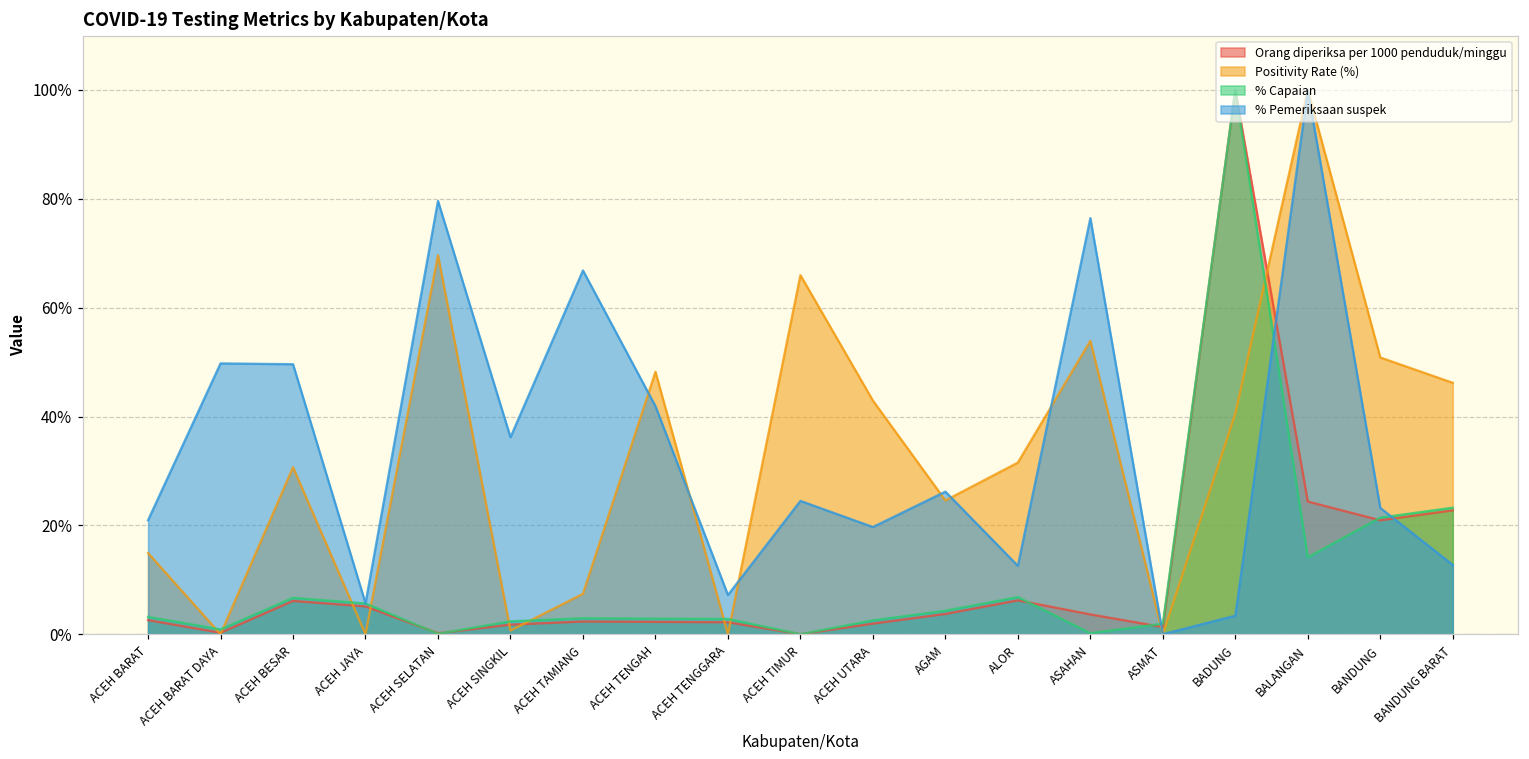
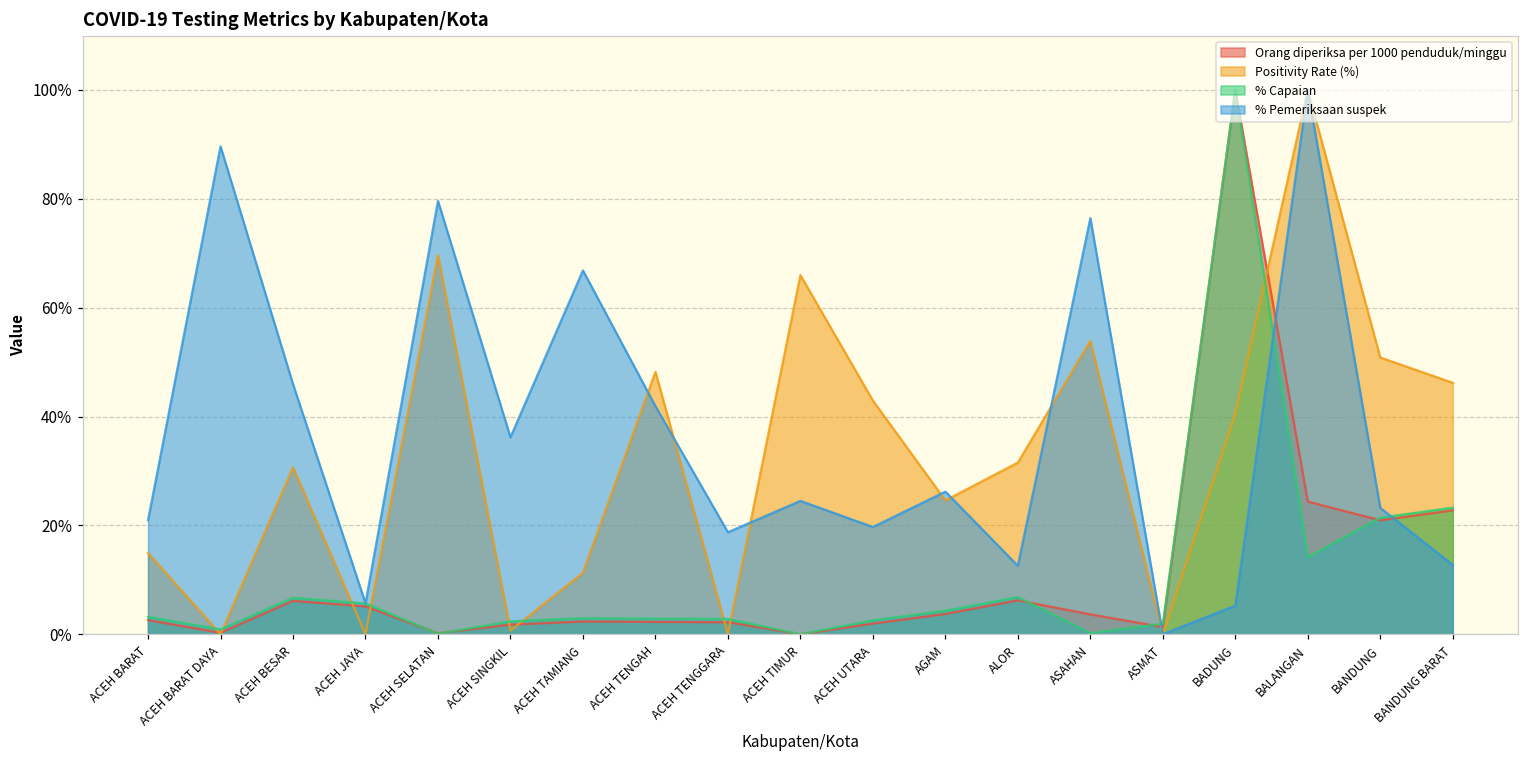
  {
    "Orang diperiksa per 1000 penduduk/minggu": {
      "ACEH BARAT": "3%",
      "ACEH BESAR": "6%",
      "ACEH JAYA": "5%",
      "ACEH SINGKIL": "2%",
      "ACEH TAMIANG": "2%",
      "ACEH TENGAH": "2%",
      "ACEH TENGGARA": "2%",
      "ACEH UTARA": "2%",
      "AGAM": "4%",
      "ALOR": "6%",
      "ASAHAN": "4%",
      "ASMAT": "1%",
      "BALANGAN": "24%"
    },
    "Positivity Rate (%)": {
      "ACEH BARAT": "15%",
      "ACEH BESAR": "31%",
      "ACEH JAYA": "0%",
      "ACEH SELATAN": "70%",
      "ACEH SINGKIL": "1%",
-     "ACEH TAMIANG": "7%",
+     "ACEH TAMIANG": "11%",
      "ACEH TENGAH": "48%",
      "ACEH TENGGARA": "0%",
      "ACEH TIMUR": "66%",
      "ACEH UTARA": "43%",
      "AGAM": "25%",
      "ALOR": "32%",
      "ASAHAN": "54%",
      "BADUNG": "41%",
      "BANDUNG": "51%",
      "BANDUNG BARAT": "46%"
    },
    "% Capaian": {
      "ACEH BARAT": "3%",
      "ACEH BARAT DAYA": "1%",
      "ACEH BESAR": "7%",
      "ACEH SINGKIL": "2%",
      "ACEH TAMIANG": "3%",
      "ACEH TENGAH": "3%",
      "ACEH TENGGARA": "3%",
      "ACEH UTARA": "3%",
      "AGAM": "4%",
      "ALOR": "7%",
      "ASAHAN": "0%",
      "ASMAT": "2%",
      "BALANGAN": "14%"
    },
    "% Pemeriksaan suspek": {
      "ACEH BARAT": "21%",
-     "ACEH BARAT DAYA": "50%",
-     "ACEH BESAR": "50%",
+     "ACEH BARAT DAYA": "90%",
+     "ACEH BESAR": "46%",
      "ACEH SELATAN": "80%",
      "ACEH SINGKIL": "36%",
      "ACEH TAMIANG": "67%",
      "ACEH TENGAH": "42%",
-     "ACEH TENGGARA": "7%",
+     "ACEH TENGGARA": "19%",
      "ACEH TIMUR": "24%",
      "ACEH UTARA": "20%",
      "AGAM": "26%",
      "ALOR": "13%",
      "ASAHAN": "76%",
-     "BADUNG": "3%",
+     "BADUNG": "5%",
      "BANDUNG": "23%",
      "BANDUNG BARAT": "13%"
    }
  }
